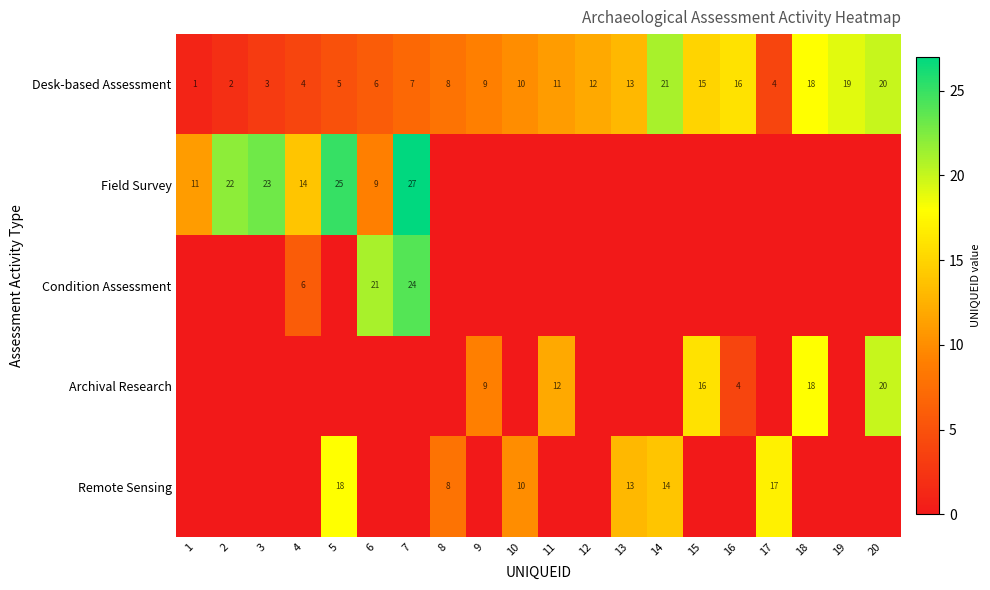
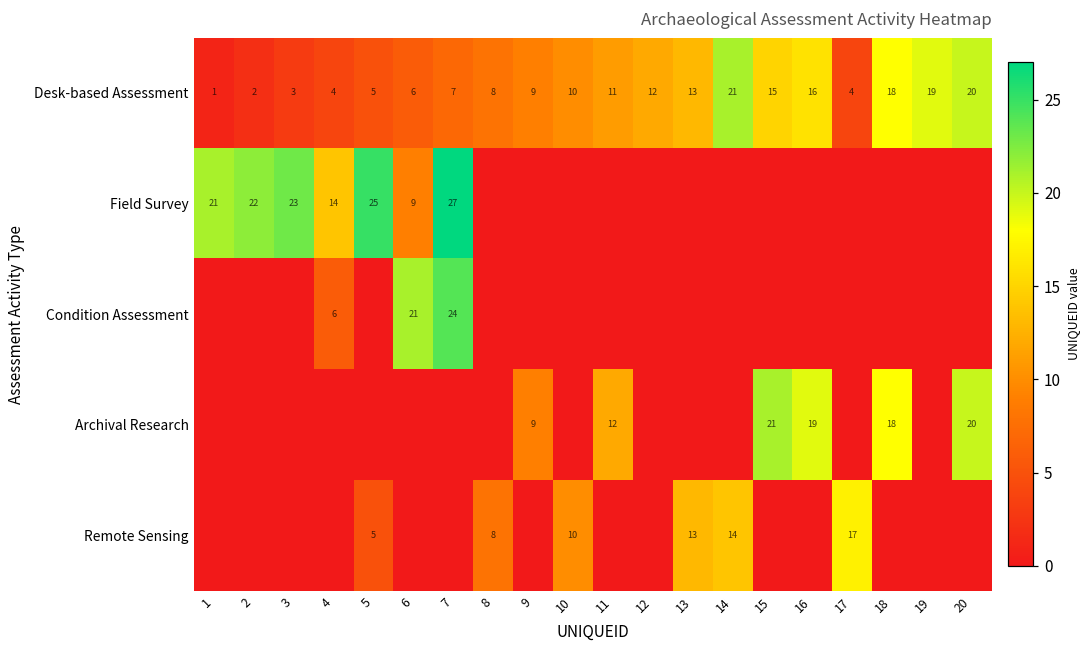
  {
    "Desk-based Assessment": {
      "1": 1,
      "2": 2,
      "3": 3,
      "4": 4,
      "5": 5,
      "6": 6,
      "7": 7,
      "8": 8,
      "9": 9,
      "10": 10,
      "11": 11,
      "12": 12,
      "13": 13,
      "14": 21,
      "15": 15,
      "16": 16,
      "17": 4,
      "18": 18,
      "19": 19,
      "20": 20
    },
    "Field Survey": {
-     "1": 11,
+     "1": 21,
      "2": 22,
      "3": 23,
      "4": 14,
      "5": 25,
      "6": 9,
      "7": 27
    },
    "Condition Assessment": {
      "4": 6,
      "6": 21,
      "7": 24
    },
    "Archival Research": {
      "9": 9,
      "11": 12,
-     "15": 16,
-     "16": 4,
+     "15": 21,
+     "16": 19,
      "18": 18,
      "20": 20
    },
    "Remote Sensing": {
-     "5": 18,
+     "5": 5,
      "8": 8,
      "10": 10,
      "13": 13,
      "14": 14,
      "17": 17
    }
  }
